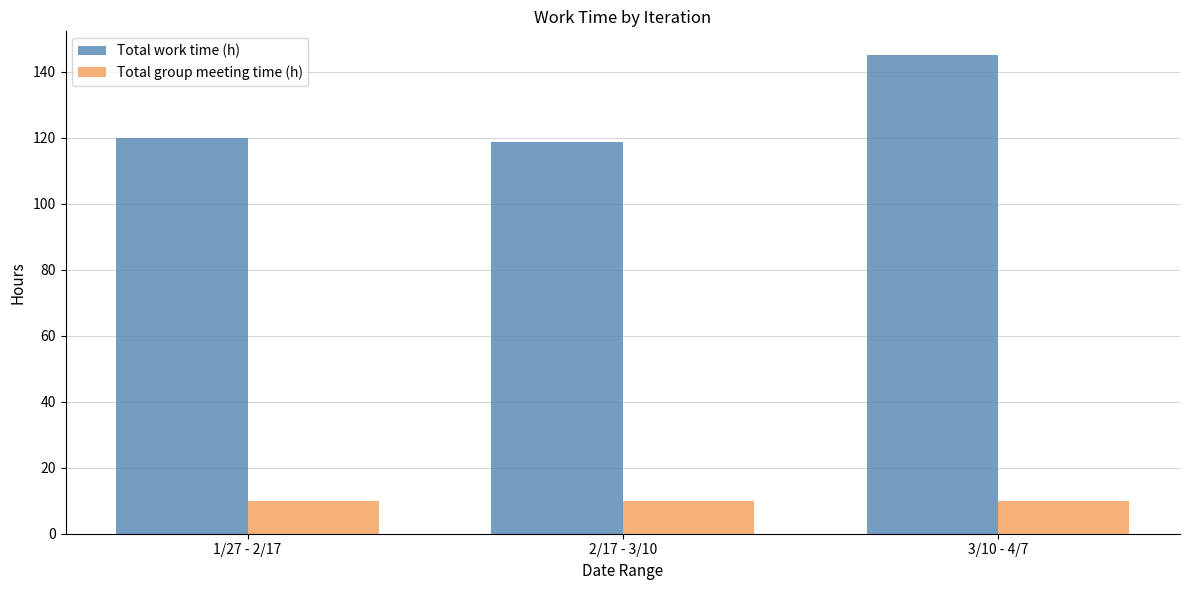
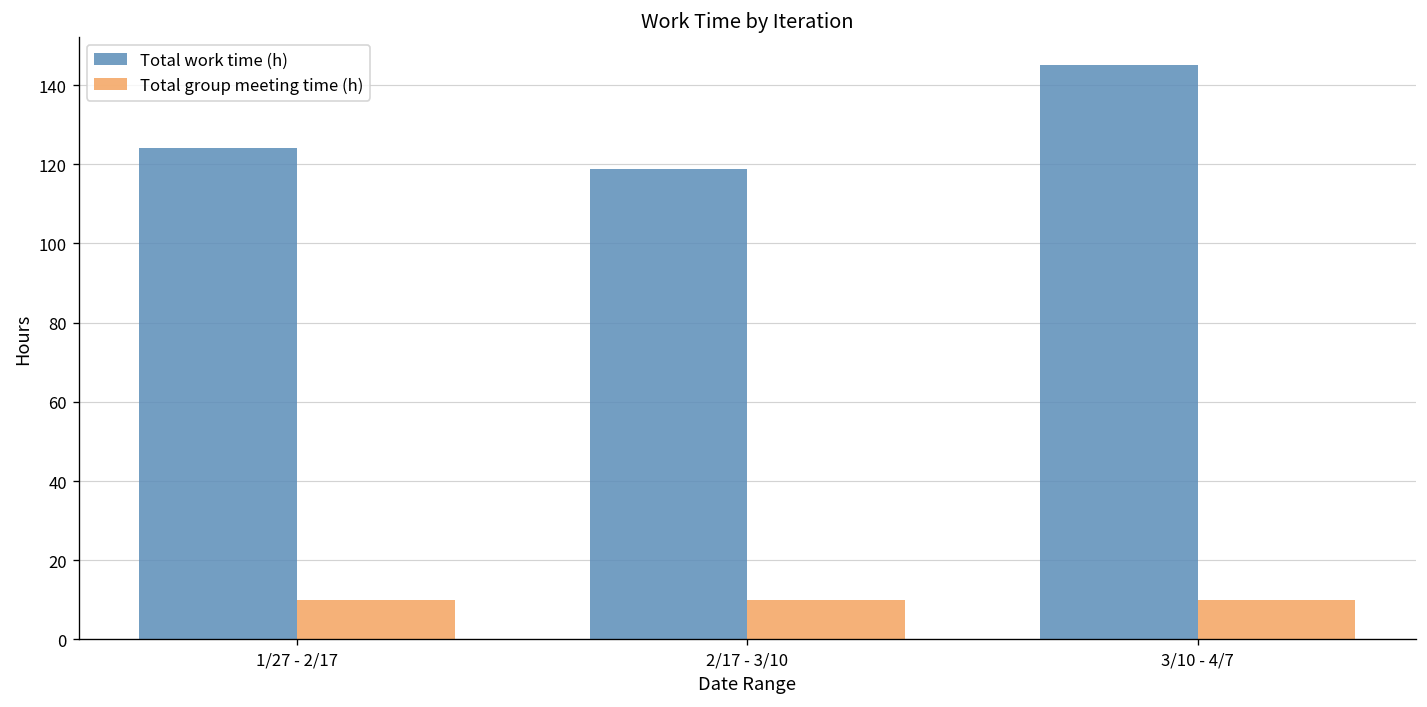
  {
    "Total work time (h)": {
-     "1/27 - 2/17": 120,
+     "1/27 - 2/17": 124,
      "2/17 - 3/10": 119,
      "3/10 - 4/7": 145
    },
    "Total group meeting time (h)": {
      "1/27 - 2/17": 10,
      "2/17 - 3/10": 10,
      "3/10 - 4/7": 10
    }
  }
